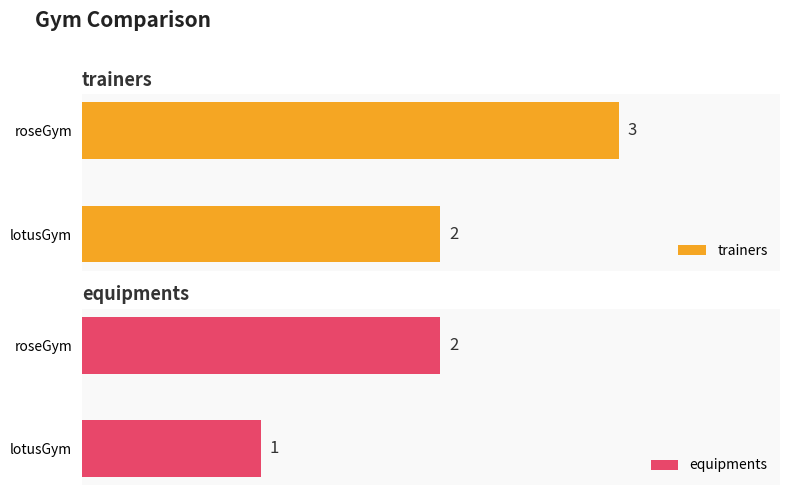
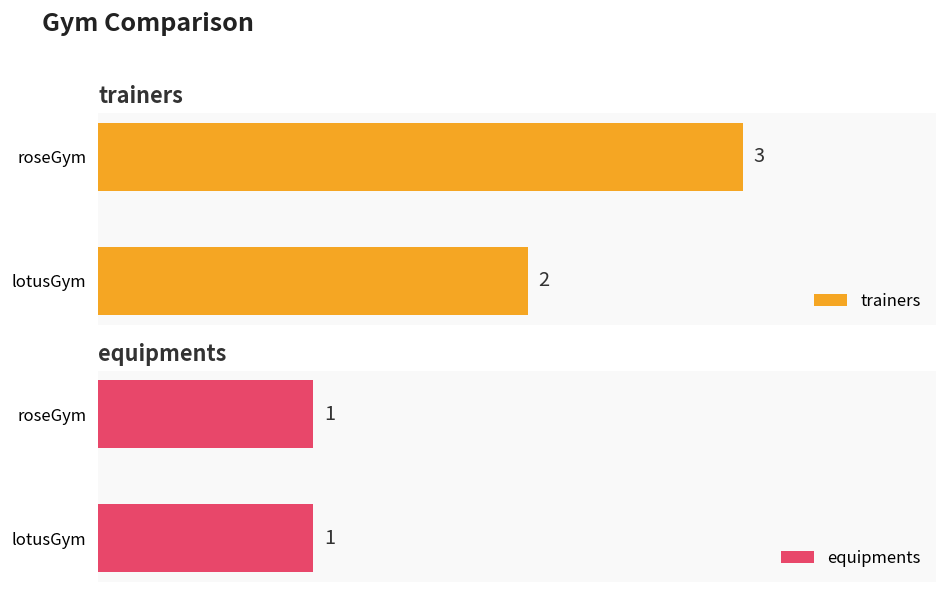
  {
    "trainers": {
      "roseGym": 3,
      "lotusGym": 2
    },
    "equipments": {
-     "roseGym": 2,
+     "roseGym": 1,
      "lotusGym": 1
    }
  }
